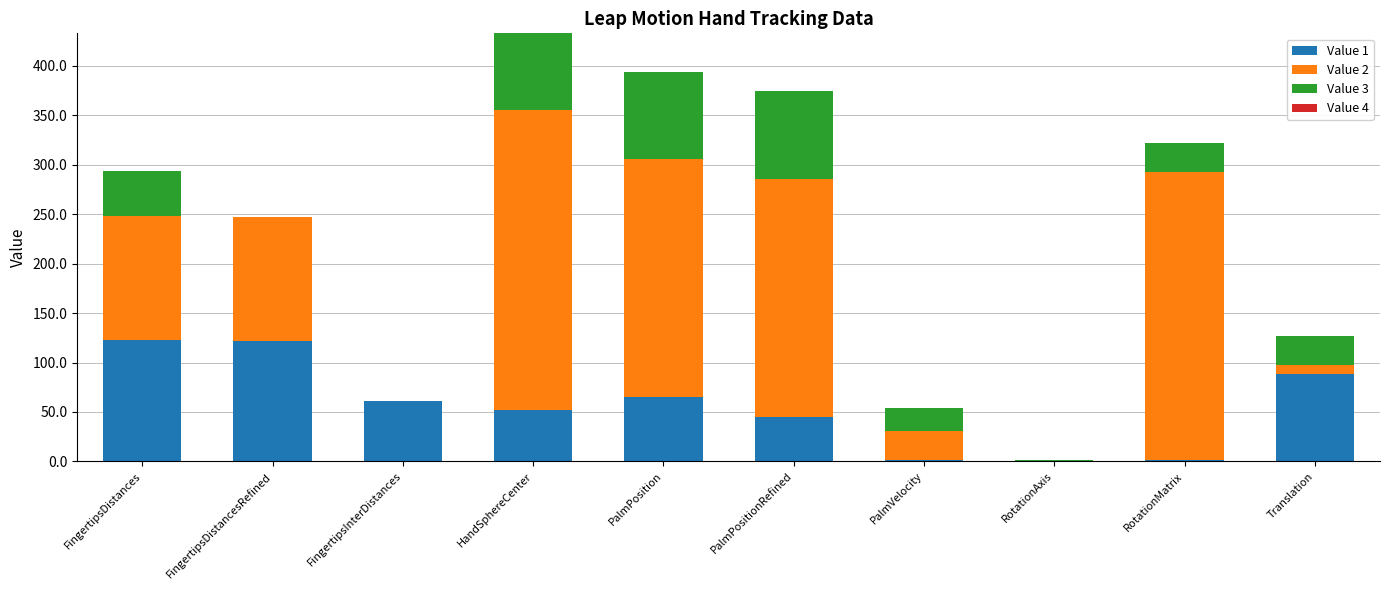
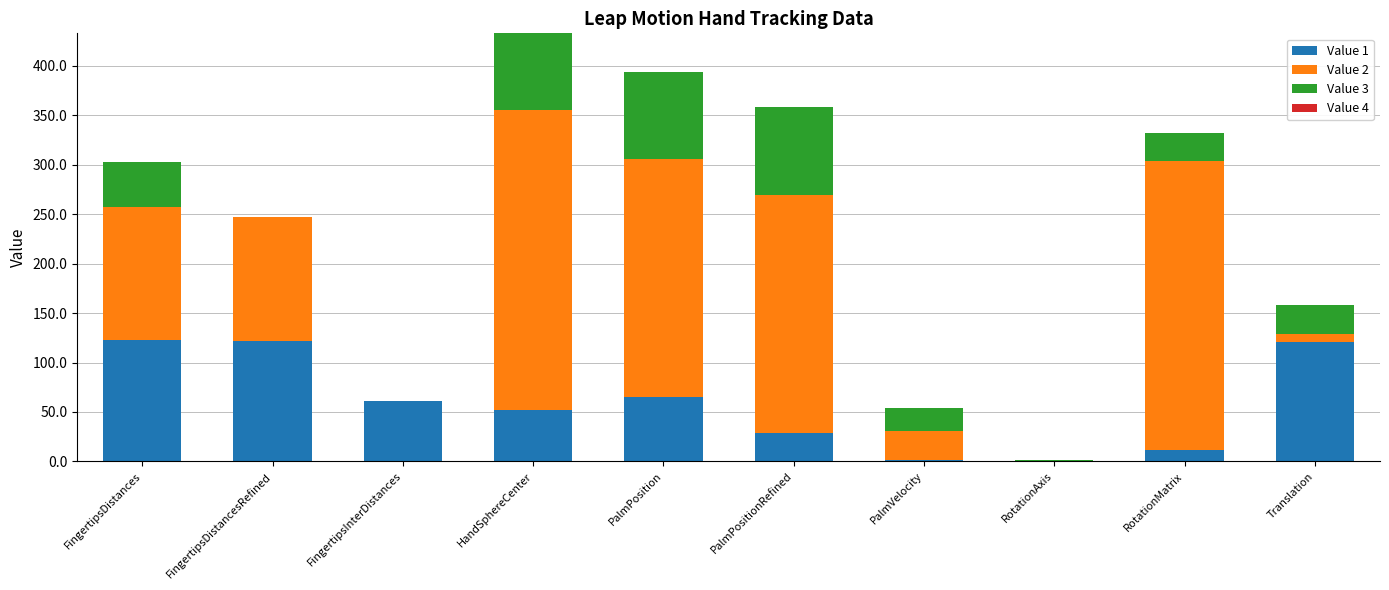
  {
    "Value 1": {
      "FingertipsDistances": 120,
      "FingertipsDistancesRefined": 120,
      "FingertipsInterDistances": 60,
      "HandSphereCenter": 50,
      "PalmPosition": 70,
-     "PalmPositionRefined": 40,
-     "RotationMatrix": 0,
-     "Translation": 90
+     "PalmPositionRefined": 30,
+     "RotationMatrix": 10,
+     "Translation": 120
    },
    "Value 2": {
-     "FingertipsDistances": 125,
+     "FingertipsDistances": 134,
      "FingertipsDistancesRefined": 120,
      "FingertipsInterDistances": 0,
      "HandSphereCenter": 300,
      "PalmPosition": 240,
      "PalmPositionRefined": 240,
      "PalmVelocity": 30,
      "RotationMatrix": 290,
      "Translation": 10
    },
    "Value 4": {
      "FingertipsDistancesRefined": 0,
      "FingertipsInterDistances": 0,
      "RotationAxis": 0,
      "RotationMatrix": 30
    }
  }
